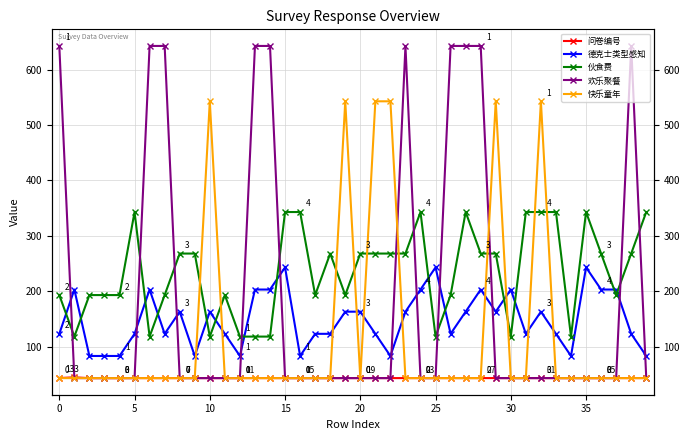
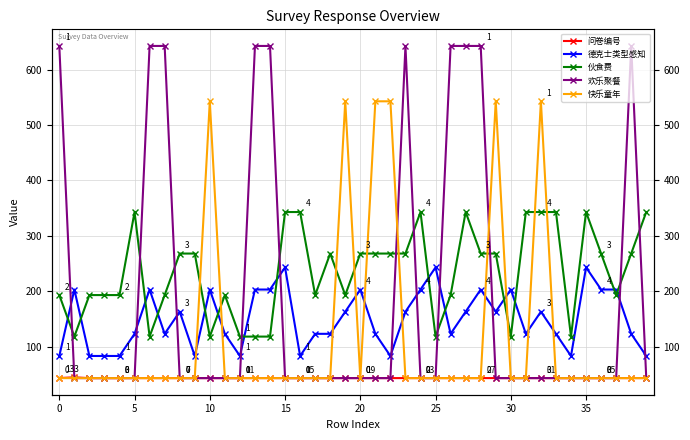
  {
    "德克士类型感知": {
-     "0": 2,
-     "10": 3,
-     "20": 160
+     "0": 1,
+     "10": 4,
+     "20": 200
    },
    "伙食费": {
      "0": 190,
      "5": 340,
      "10": 120,
      "15": 340,
      "20": 270,
      "25": 120,
      "30": 120,
      "35": 340
    },
    "快乐童年": {
      "10": 540
    }
  }
